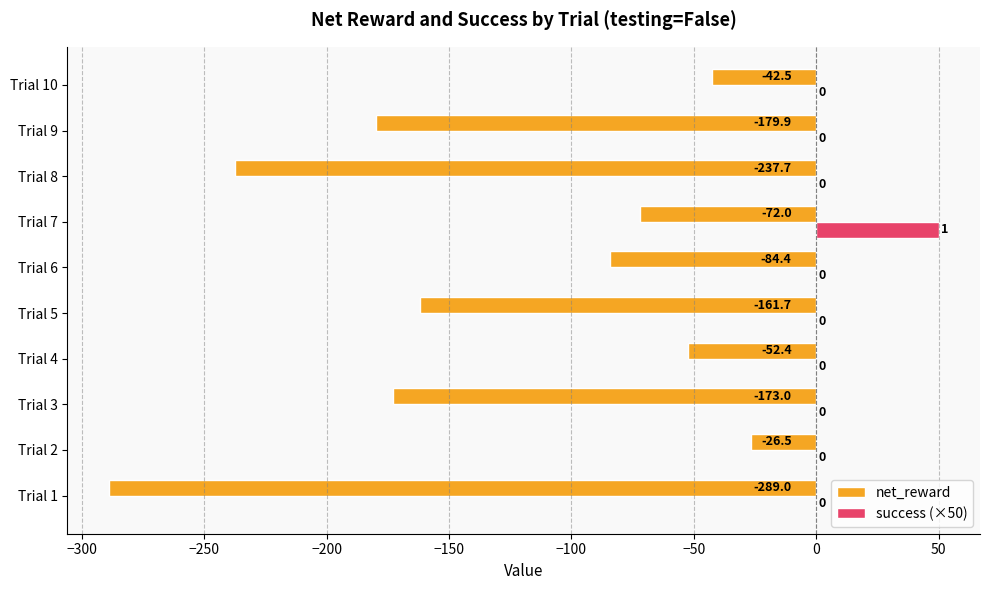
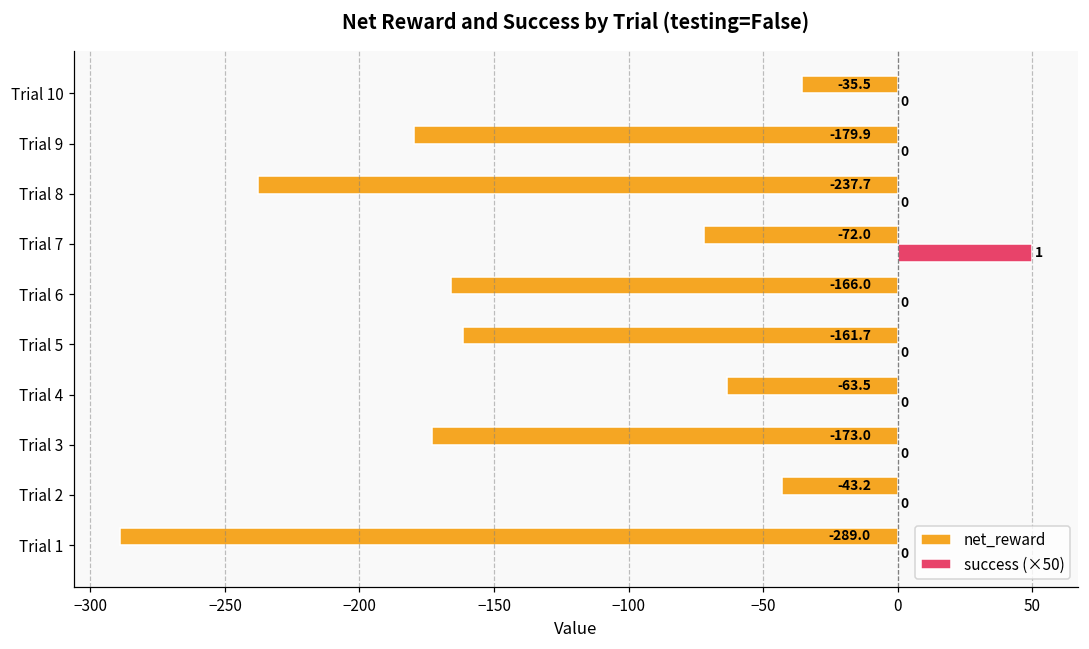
  {
    "net_reward": {
-     "Trial 10": -42.5,
+     "Trial 10": -35.5,
      "Trial 9": -179.9,
      "Trial 8": -237.7,
      "Trial 7": -72.0,
-     "Trial 6": -84.4,
+     "Trial 6": -166.0,
      "Trial 5": -161.7,
-     "Trial 4": -52.4,
+     "Trial 4": -63.5,
      "Trial 3": -173.0,
-     "Trial 2": -26.5,
+     "Trial 2": -43.2,
      "Trial 1": -289.0
    },
    "success (×50)": {
      "Trial 10": 0,
      "Trial 9": 0,
      "Trial 8": 0,
      "Trial 6": 0,
      "Trial 5": 0,
      "Trial 4": 0,
      "Trial 3": 0,
      "Trial 2": 0,
      "Trial 1": 0
    }
  }
